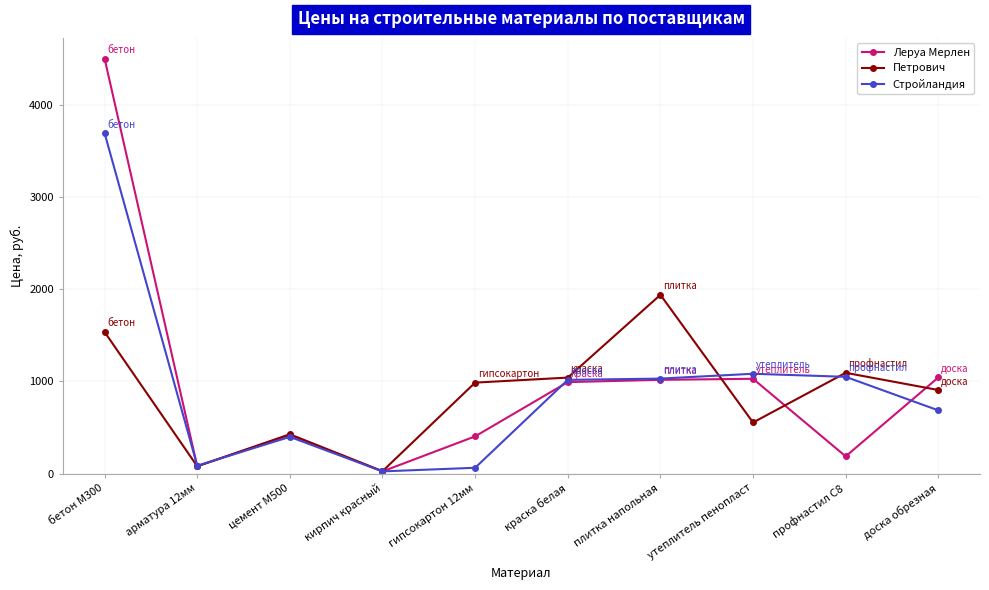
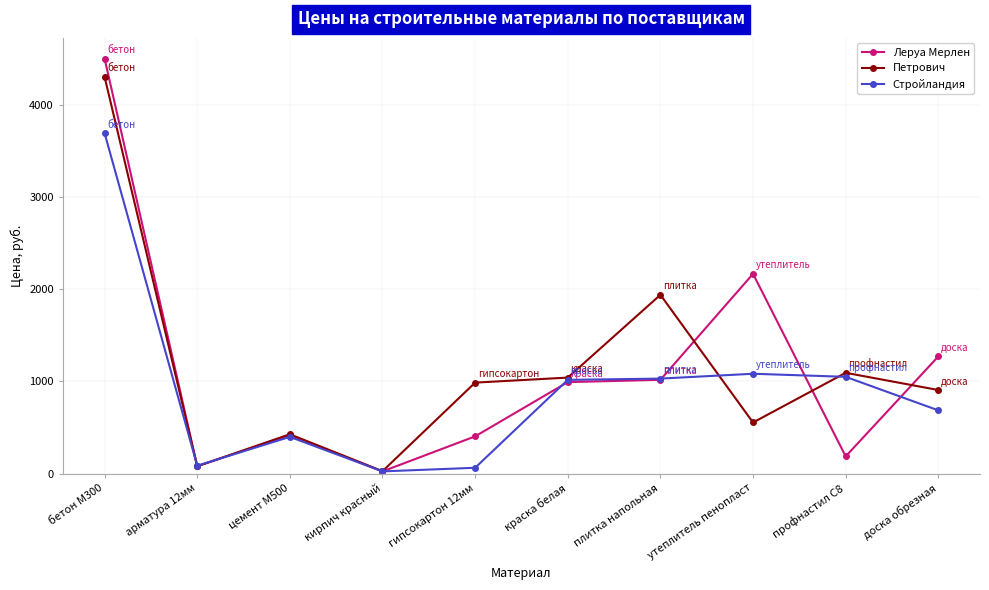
  {
    "Леруа Мерлен": {
      "бетон M300": 4500,
      "гипсокартон 12мм": 400,
-     "утеплитель пенопласт": 1000,
+     "утеплитель пенопласт": 2200,
      "профнастил С8": 200,
-     "доска обрезная": 1000
+     "доска обрезная": 1300
    },
    "Петрович": {
-     "бетон M300": 1500,
+     "бетон M300": 4300,
      "гипсокартон 12мм": 1000,
      "плитка напольная": 1900,
      "утеплитель пенопласт": 600,
      "профнастил С8": 1100,
      "доска обрезная": 900
    },
    "Стройландия": {
      "бетон M300": 3700,
      "гипсокартон 12мм": 100,
      "утеплитель пенопласт": 1100,
      "профнастил С8": 1000,
      "доска обрезная": 700
    }
  }
